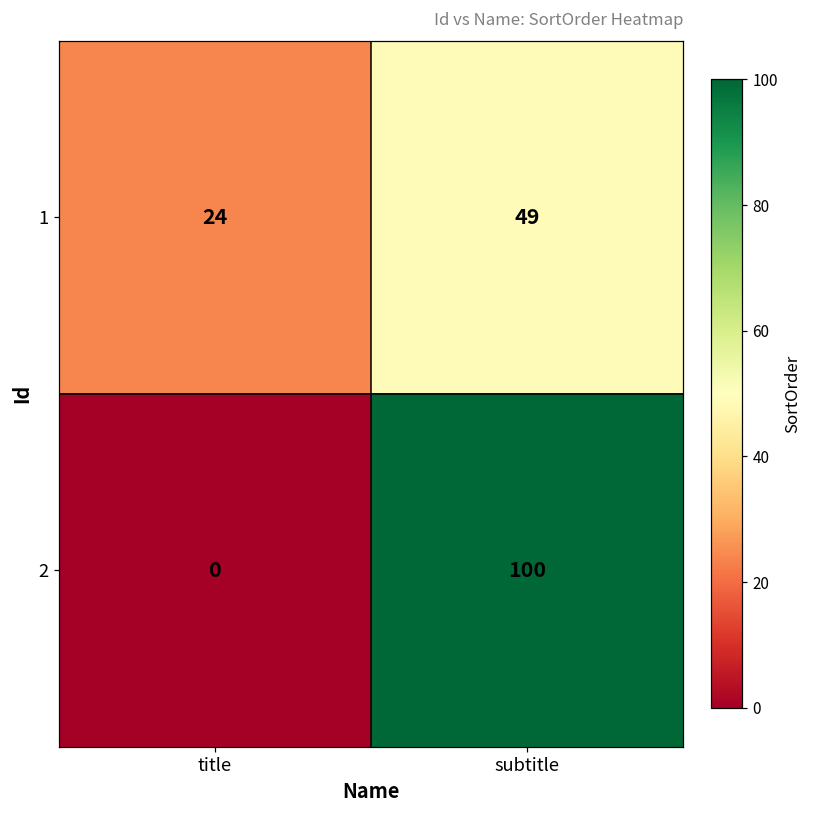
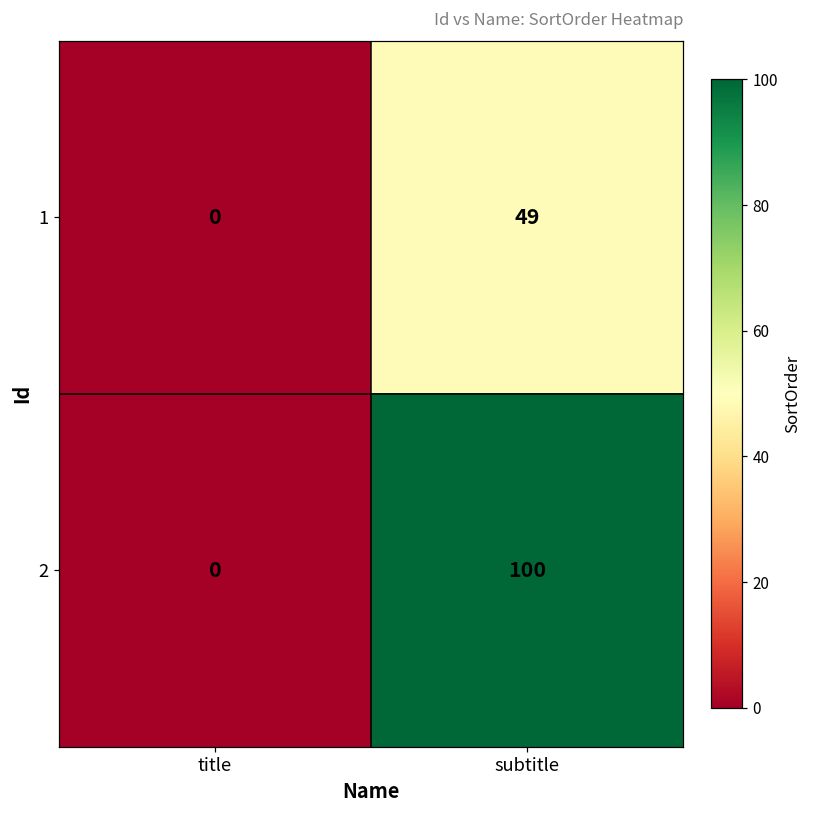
  {
    "1": {
-     "title": 24,
+     "title": 0,
      "subtitle": 49
    },
    "2": {
      "title": 0,
      "subtitle": 100
    }
  }
